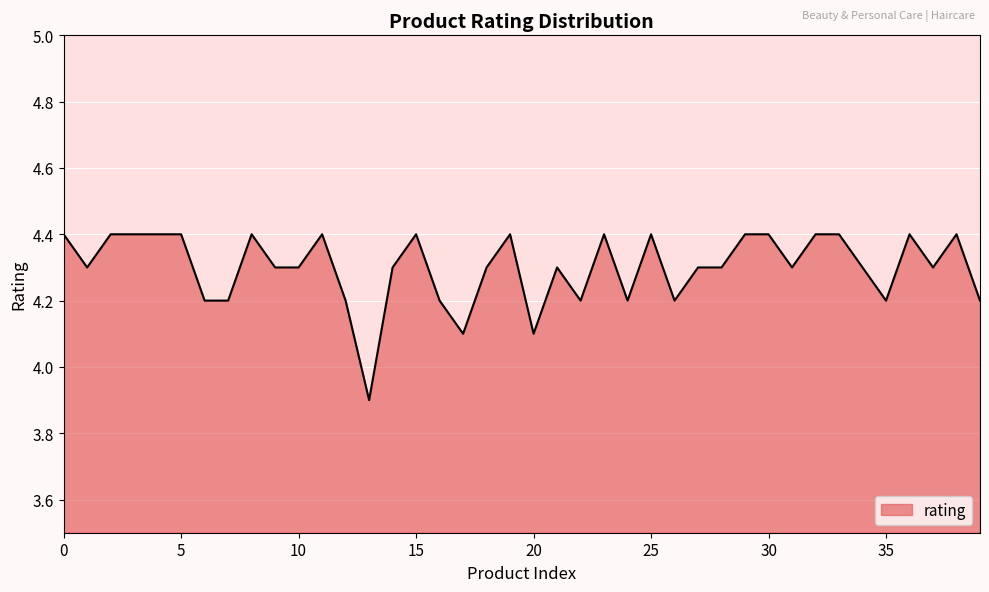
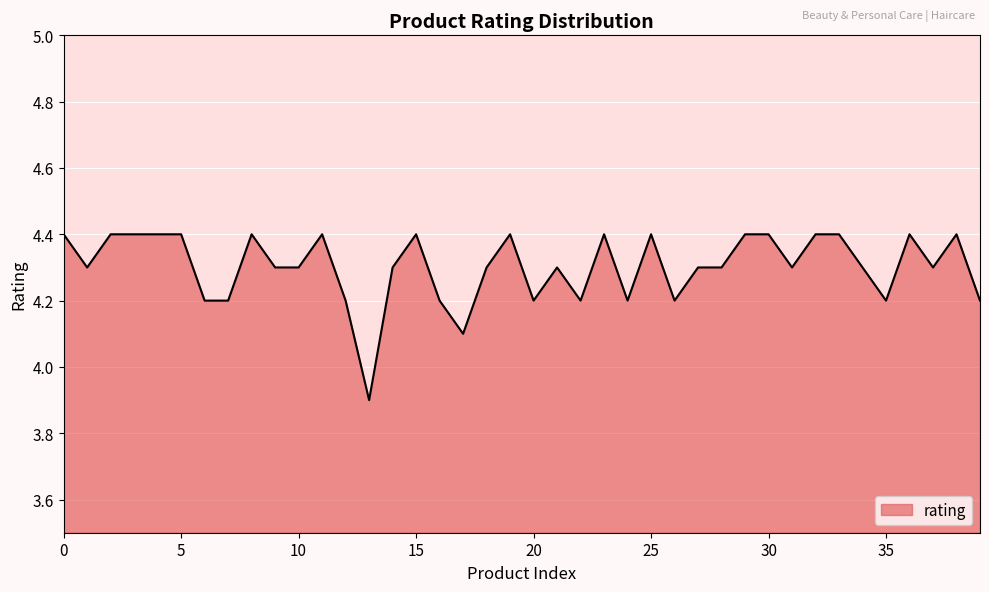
  {
    "0": 4.4,
    "5": 4.4,
    "10": 4.3,
    "15": 4.4,
-   "20": 4.1,
+   "20": 4.2,
    "25": 4.4,
    "30": 4.4,
    "35": 4.2
  }
